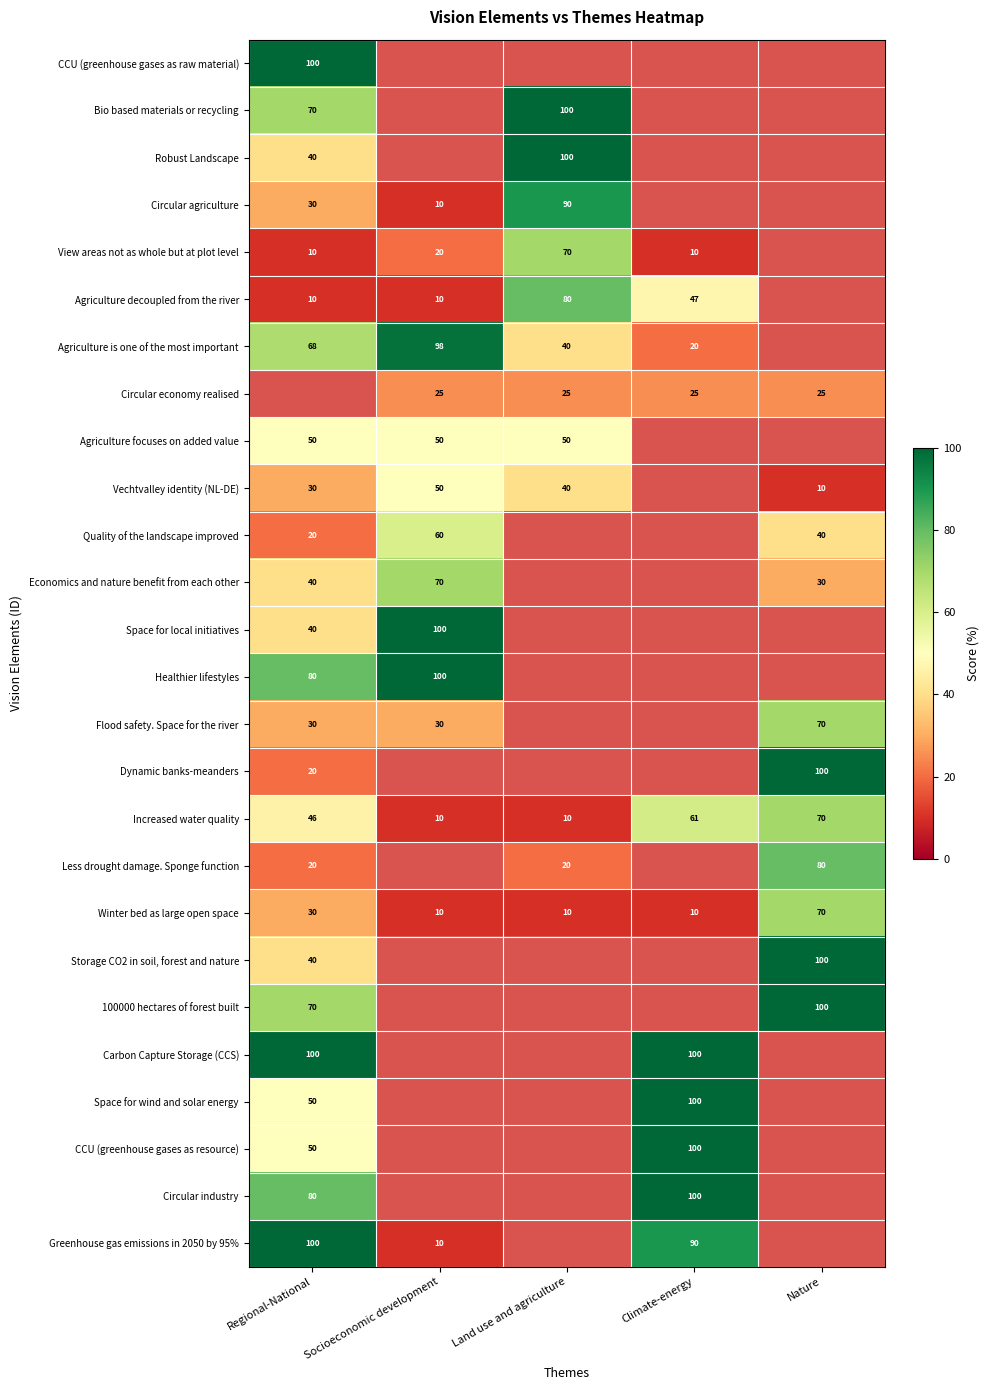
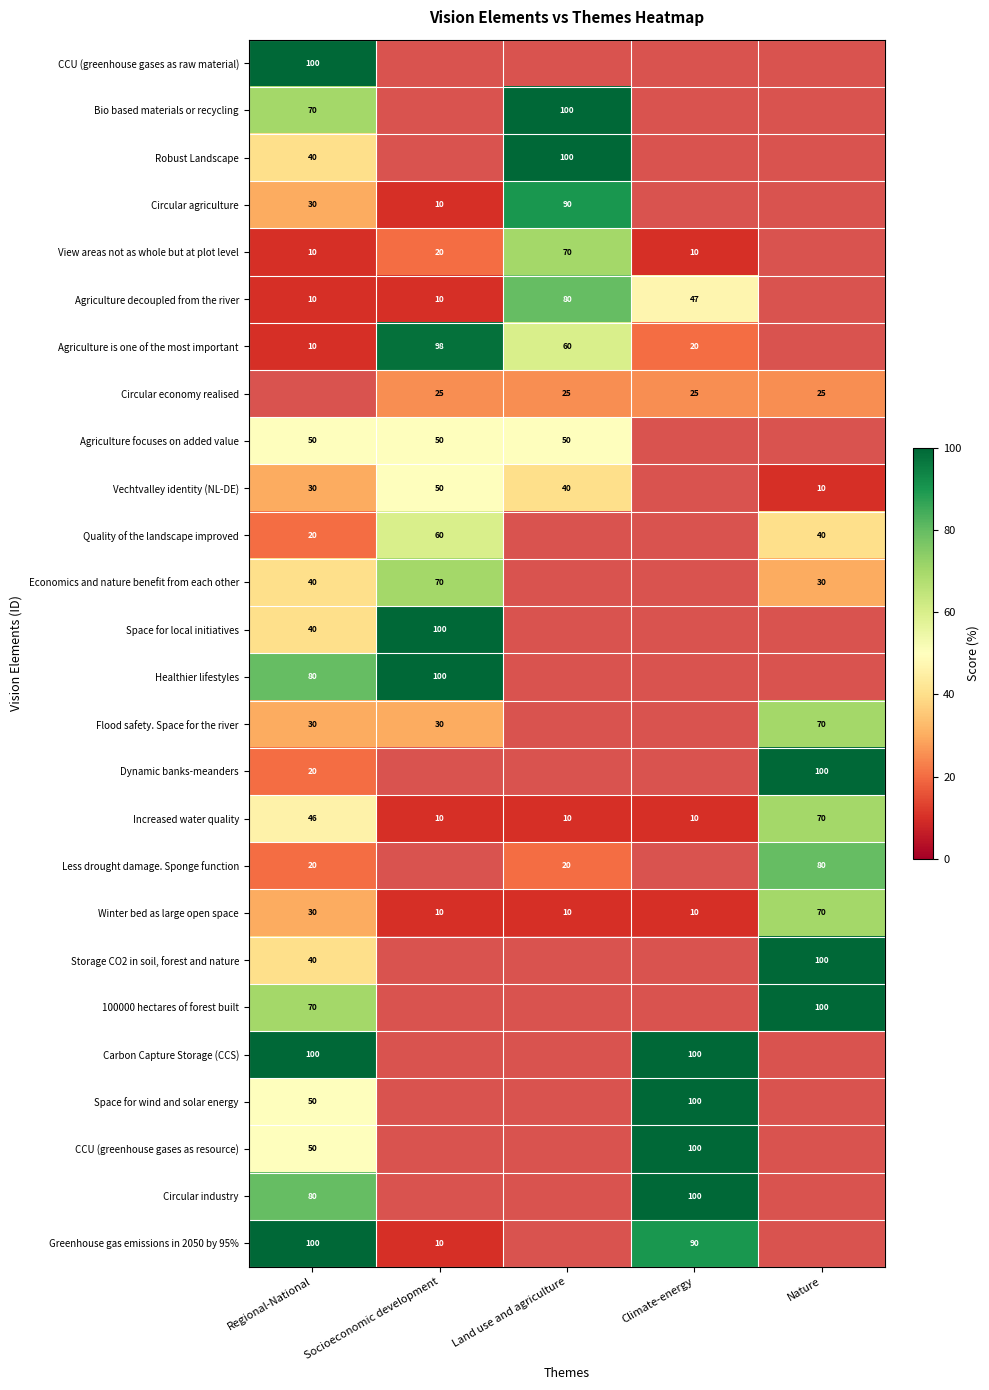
  {
    "CCU (greenhouse gases as raw material)": {
      "Regional-National": 100
    },
    "Bio based materials or recycling": {
      "Regional-National": 70,
      "Land use and agriculture": 100
    },
    "Robust Landscape": {
      "Regional-National": 40,
      "Land use and agriculture": 100
    },
    "Circular agriculture": {
      "Regional-National": 30,
      "Socioeconomic development": 10,
      "Land use and agriculture": 90
    },
    "View areas not as whole but at plot level": {
      "Regional-National": 10,
      "Socioeconomic development": 20,
      "Land use and agriculture": 70,
      "Climate-energy": 10
    },
    "Agriculture decoupled from the river": {
      "Regional-National": 10,
      "Socioeconomic development": 10,
      "Land use and agriculture": 80,
      "Climate-energy": 47
    },
    "Agriculture is one of the most important": {
-     "Regional-National": 68,
+     "Regional-National": 10,
      "Socioeconomic development": 98,
-     "Land use and agriculture": 40,
+     "Land use and agriculture": 60,
      "Climate-energy": 20
    },
    "Circular economy realised": {
      "Socioeconomic development": 25,
      "Land use and agriculture": 25,
      "Climate-energy": 25,
      "Nature": 25
    },
    "Agriculture focuses on added value": {
      "Regional-National": 50,
      "Socioeconomic development": 50,
      "Land use and agriculture": 50
    },
    "Vechtvalley identity (NL-DE)": {
      "Regional-National": 30,
      "Socioeconomic development": 50,
      "Land use and agriculture": 40,
      "Nature": 10
    },
    "Quality of the landscape improved": {
      "Regional-National": 20,
      "Socioeconomic development": 60,
      "Nature": 40
    },
    "Economics and nature benefit from each other": {
      "Regional-National": 40,
      "Socioeconomic development": 70,
      "Nature": 30
    },
    "Space for local initiatives": {
      "Regional-National": 40,
      "Socioeconomic development": 100
    },
    "Healthier lifestyles": {
      "Regional-National": 80,
      "Socioeconomic development": 100
    },
    "Flood safety. Space for the river": {
      "Regional-National": 30,
      "Socioeconomic development": 30,
      "Nature": 70
    },
    "Dynamic banks-meanders": {
      "Regional-National": 20,
      "Nature": 100
    },
    "Increased water quality": {
      "Regional-National": 46,
      "Socioeconomic development": 10,
      "Land use and agriculture": 10,
-     "Climate-energy": 61,
+     "Climate-energy": 10,
      "Nature": 70
    },
    "Less drought damage. Sponge function": {
      "Regional-National": 20,
      "Land use and agriculture": 20,
      "Nature": 80
    },
    "Winter bed as large open space": {
      "Regional-National": 30,
      "Socioeconomic development": 10,
      "Land use and agriculture": 10,
      "Climate-energy": 10,
      "Nature": 70
    },
    "Storage CO2 in soil, forest and nature": {
      "Regional-National": 40,
      "Nature": 100
    },
    "100000 hectares of forest built": {
      "Regional-National": 70,
      "Nature": 100
    },
    "Carbon Capture Storage (CCS)": {
      "Regional-National": 100,
      "Climate-energy": 100
    },
    "Space for wind and solar energy": {
      "Regional-National": 50,
      "Climate-energy": 100
    },
    "CCU (greenhouse gases as resource)": {
      "Regional-National": 50,
      "Climate-energy": 100
    },
    "Circular industry": {
      "Regional-National": 80,
      "Climate-energy": 100
    },
    "Greenhouse gas emissions in 2050 by 95%": {
      "Regional-National": 100,
      "Socioeconomic development": 10,
      "Climate-energy": 90
    }
  }
